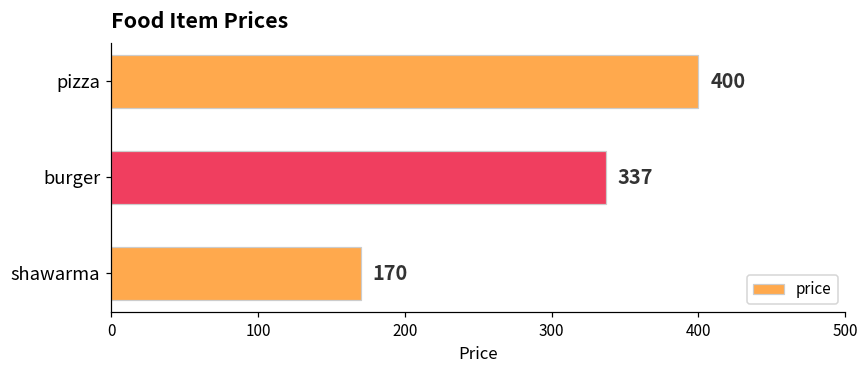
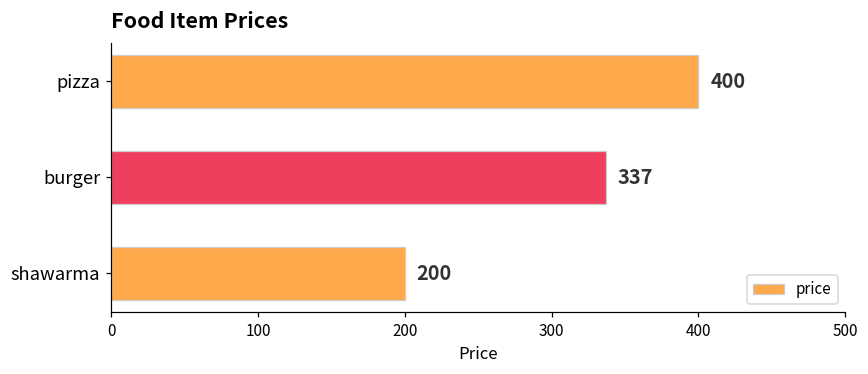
  {
    "pizza": 400,
    "burger": 337,
-   "shawarma": 170
+   "shawarma": 200
  }
